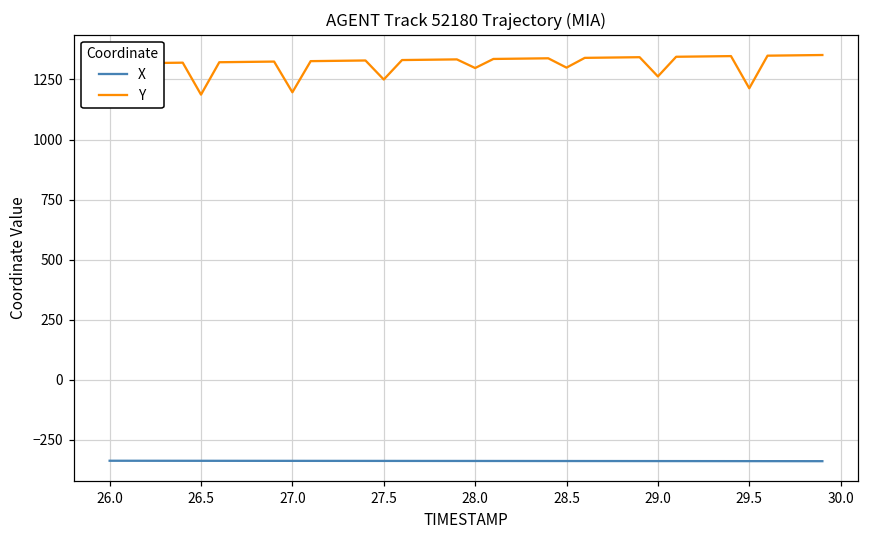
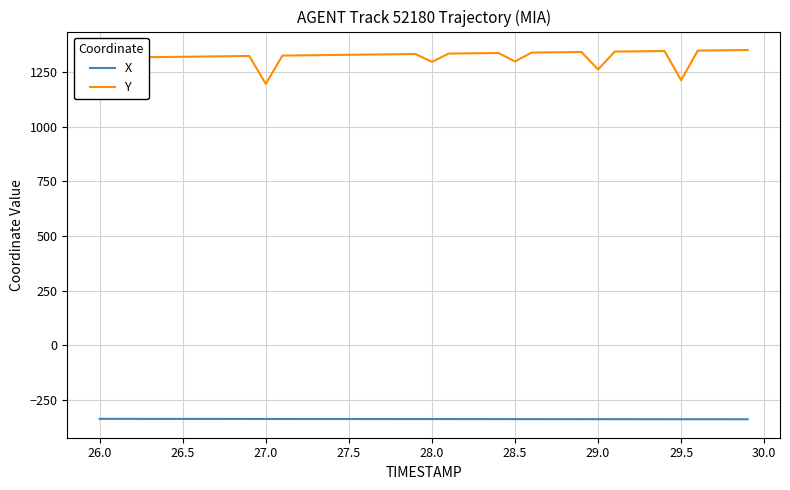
  {
    "X": {
      "26.0": -340,
      "26.5": -340,
      "27.0": -340,
      "27.5": -340,
      "28.0": -340,
      "28.5": -340,
      "29.0": -340,
      "29.5": -340
    },
    "Y": {
-     "26.5": 1190,
+     "26.5": 1320,
      "27.0": 1200,
-     "27.5": 1250,
+     "27.5": 1330,
      "28.0": 1300,
      "28.5": 1300,
      "29.0": 1260,
      "29.5": 1210
    }
  }
